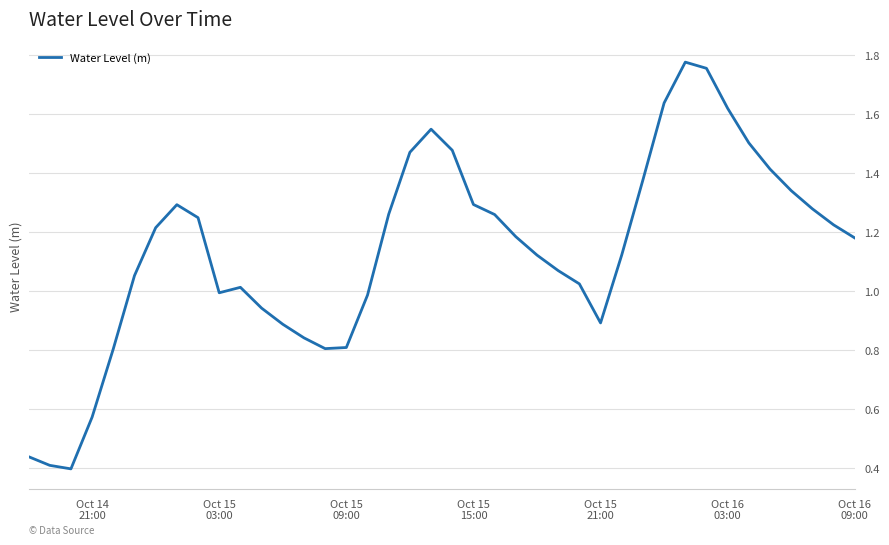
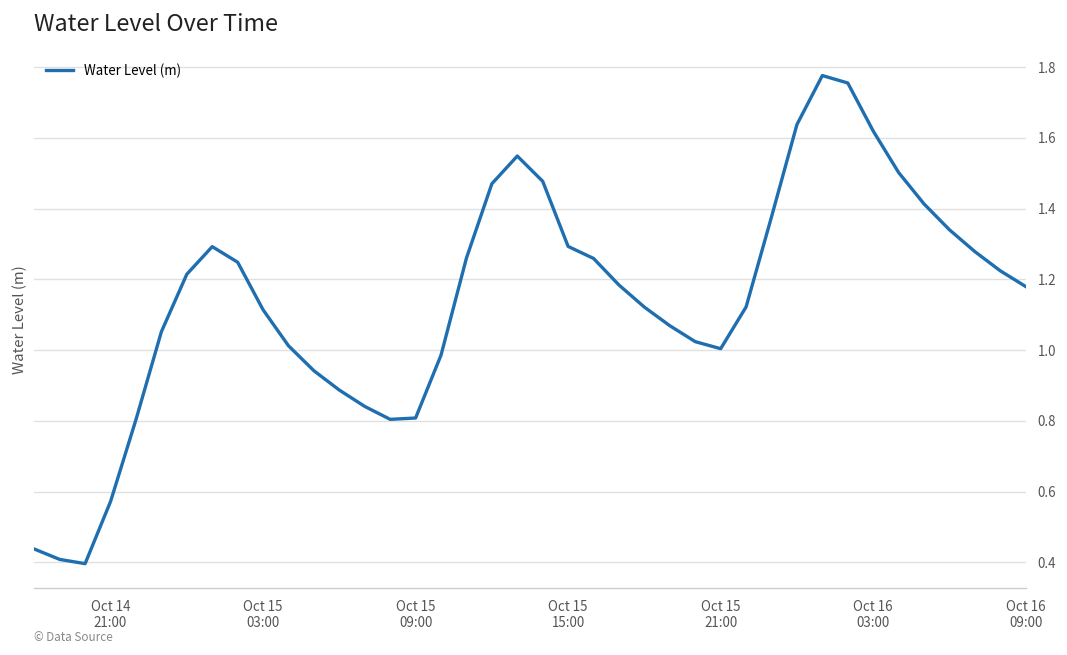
  {
    "Oct 14 21:00": 0.57,
-   "Oct 15 03:00": 0.99,
+   "Oct 15 03:00": 1.11,
    "Oct 15 09:00": 0.81,
    "Oct 15 15:00": 1.29,
-   "Oct 15 21:00": 0.89,
+   "Oct 15 21:00": 1.00,
    "Oct 16 03:00": 1.62,
    "Oct 16 09:00": 1.18
  }
